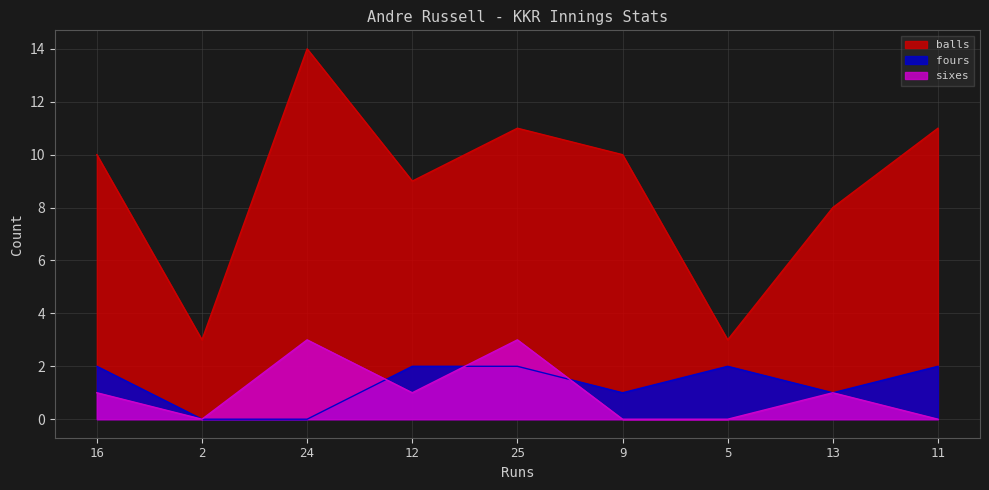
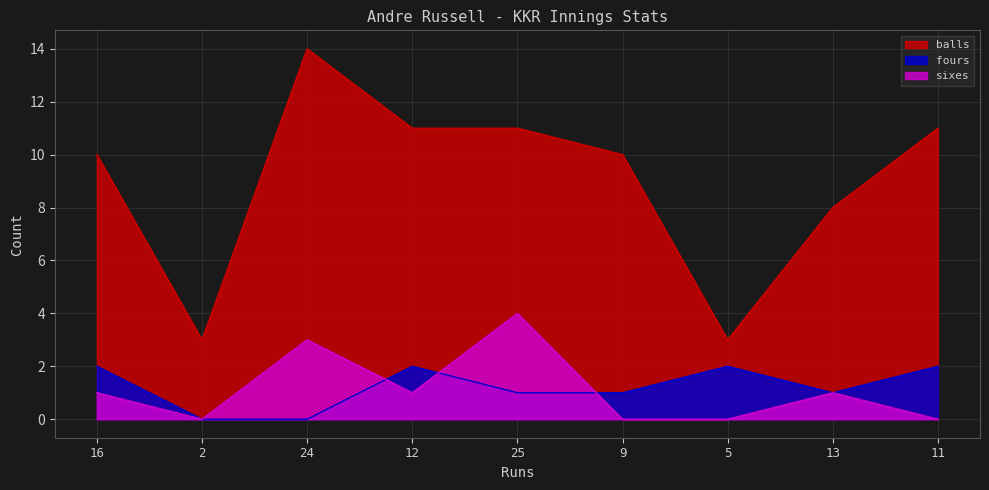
  {
    "balls": {
      "16": 10,
      "2": 3,
      "24": 14,
-     "12": 9,
+     "12": 11,
      "25": 11,
      "9": 10,
      "5": 3,
      "13": 8,
      "11": 11
    },
    "fours": {
      "16": 2,
      "24": 0,
      "12": 2,
-     "25": 2,
+     "25": 1,
      "9": 1,
      "5": 2,
      "11": 2
    },
    "sixes": {
      "16": 1,
      "24": 3,
      "12": 1,
-     "25": 3,
+     "25": 4,
      "9": 0,
      "5": 0,
      "11": 0
    }
  }
